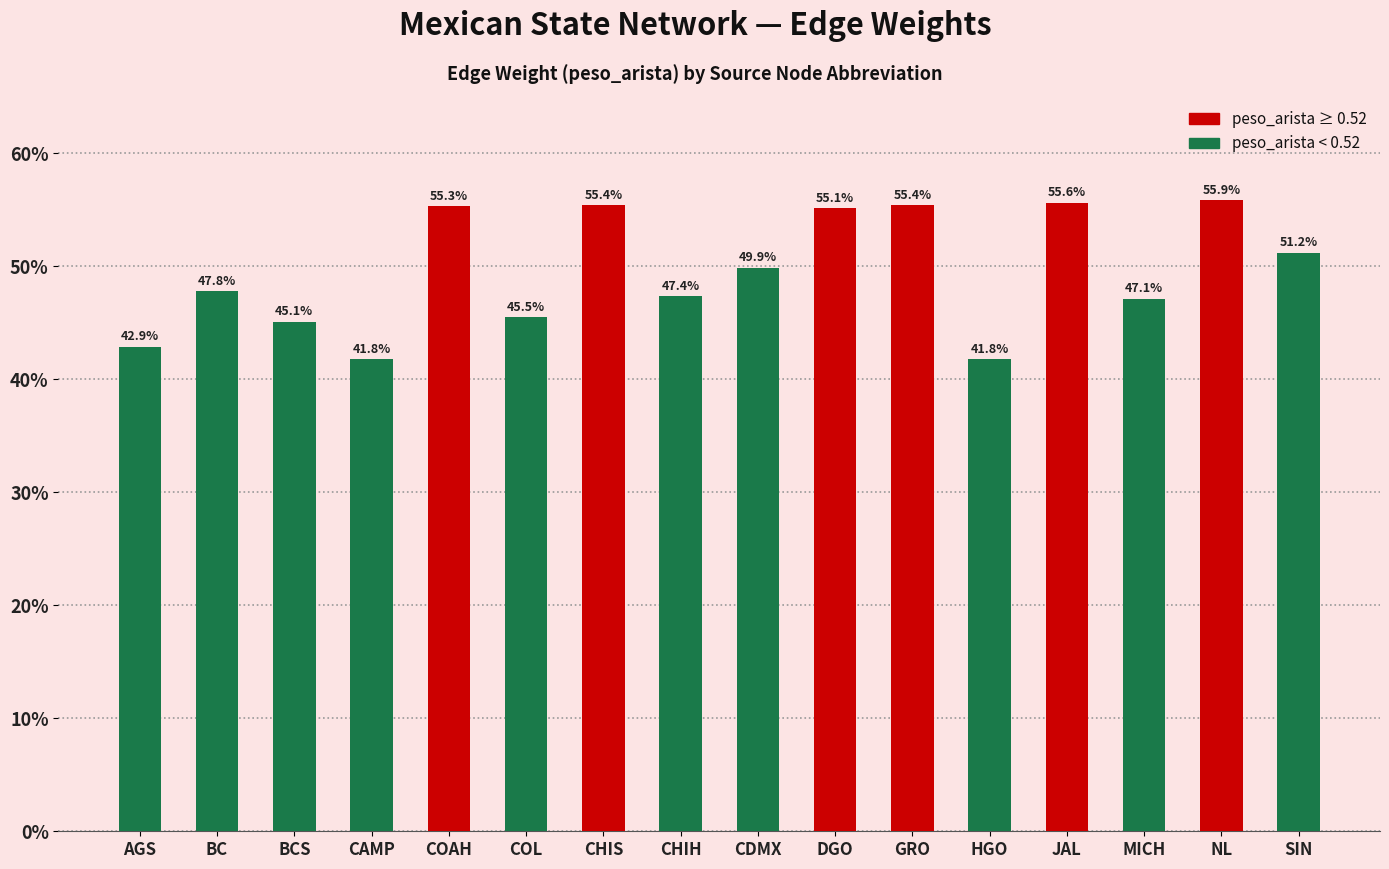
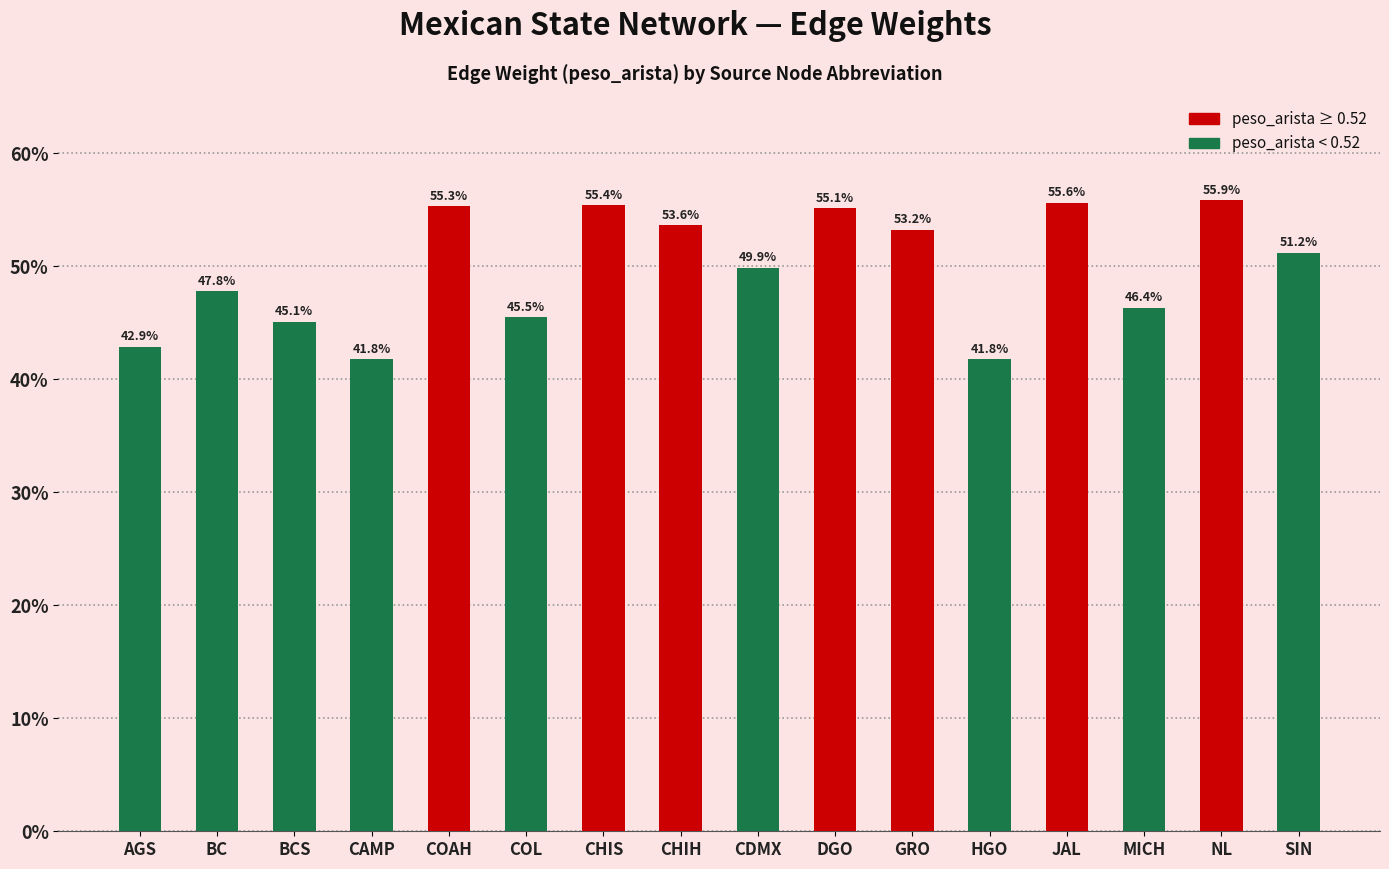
  {
    "AGS": "42.9%",
    "BC": "47.8%",
    "BCS": "45.1%",
    "CAMP": "41.8%",
    "COAH": "55.3%",
    "COL": "45.5%",
    "CHIS": "55.4%",
-   "CHIH": "47.4%",
+   "CHIH": "53.6%",
    "CDMX": "49.9%",
    "DGO": "55.1%",
-   "GRO": "55.4%",
+   "GRO": "53.2%",
    "HGO": "41.8%",
    "JAL": "55.6%",
-   "MICH": "47.1%",
+   "MICH": "46.4%",
    "NL": "55.9%",
    "SIN": "51.2%"
  }
